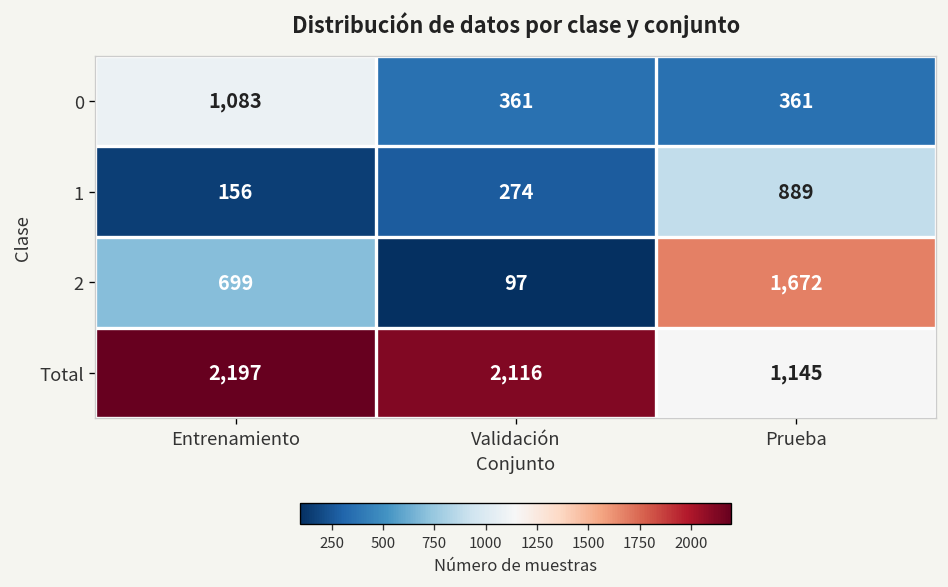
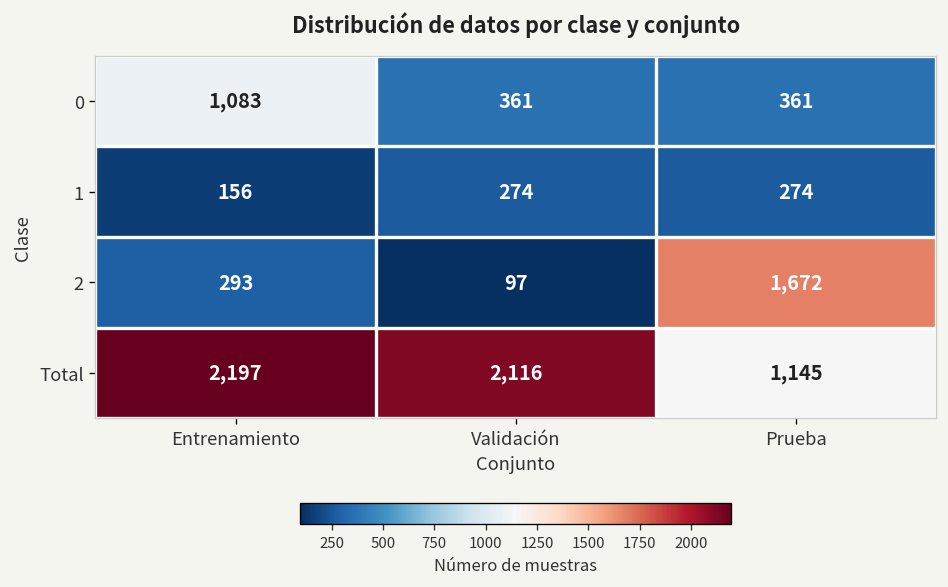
  {
    "0": {
      "Entrenamiento": "1,083",
      "Validación": "361",
      "Prueba": "361"
    },
    "1": {
      "Entrenamiento": "156",
      "Validación": "274",
-     "Prueba": "889"
+     "Prueba": "274"
    },
    "2": {
-     "Entrenamiento": "699",
+     "Entrenamiento": "293",
      "Validación": "97",
      "Prueba": "1,672"
    },
    "Total": {
      "Entrenamiento": "2,197",
      "Validación": "2,116",
      "Prueba": "1,145"
    }
  }
